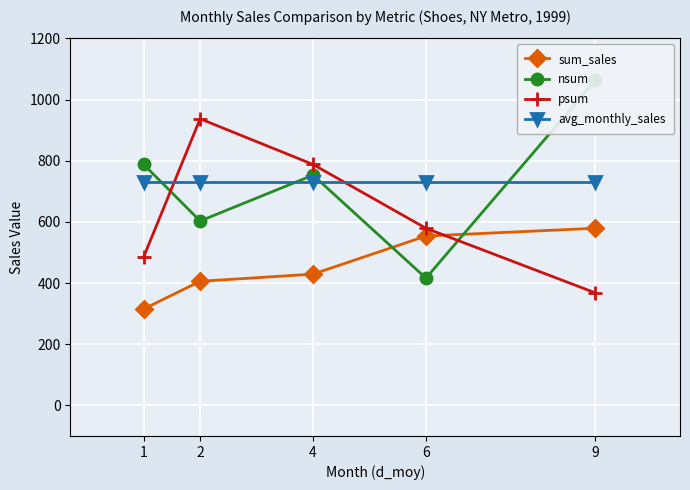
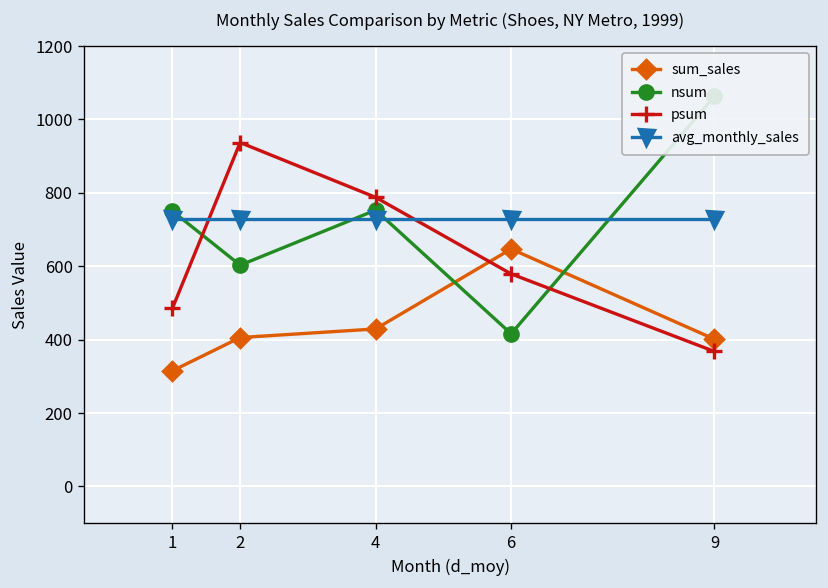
  {
    "sum_sales": {
      "1": 320,
      "2": 410,
      "4": 430,
-     "6": 550,
-     "9": 580
+     "6": 650,
+     "9": 400
    },
    "nsum": {
-     "1": 790,
+     "1": 750,
      "2": 600,
      "4": 750,
      "6": 420
    },
    "psum": {
      "1": 490,
      "2": 940,
      "4": 790,
      "6": 580,
      "9": 370
    },
    "avg_monthly_sales": {
      "1": 730,
      "2": 730,
      "4": 730,
      "6": 730,
      "9": 730
    }
  }
